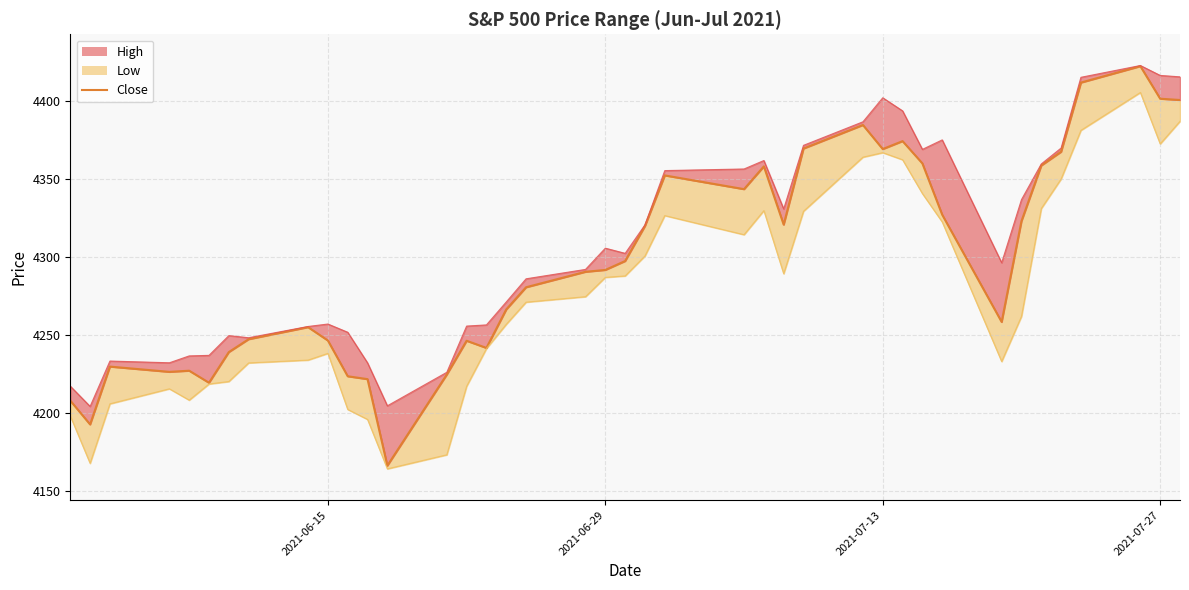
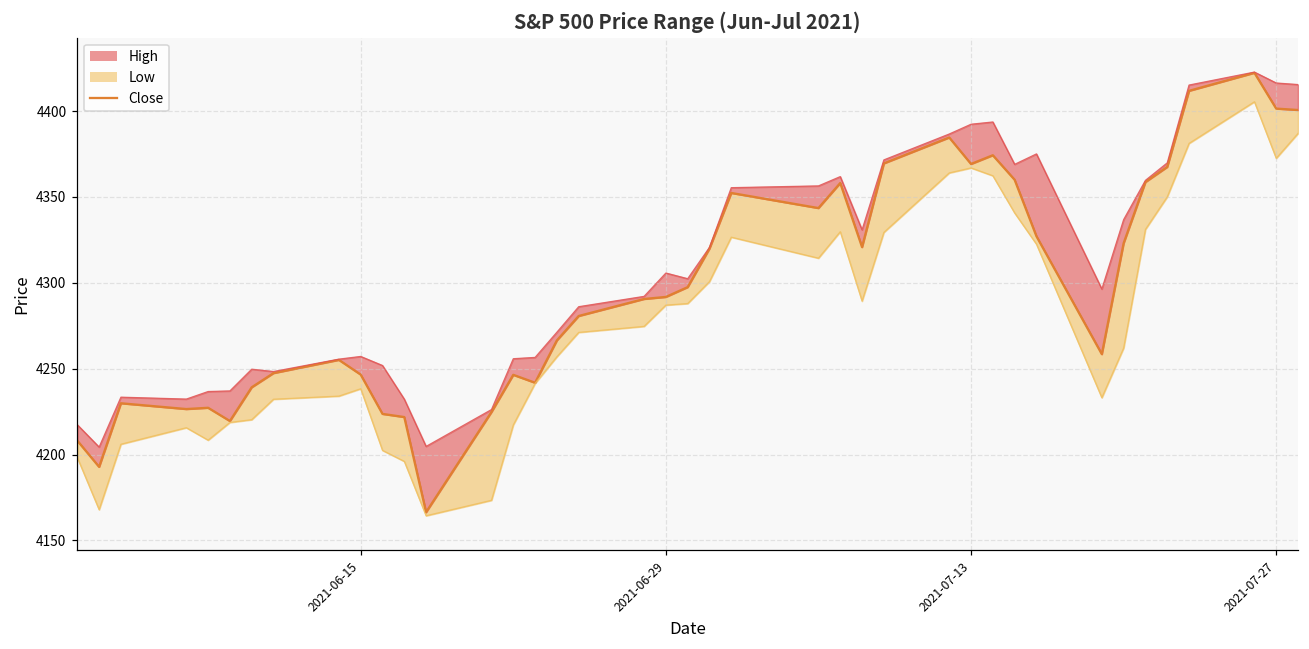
  {
    "High": {
      "2021-06-15": 4257,
      "2021-06-29": 4306,
-     "2021-07-13": 4402,
+     "2021-07-13": 4392,
      "2021-07-27": 4416
    }
  }
